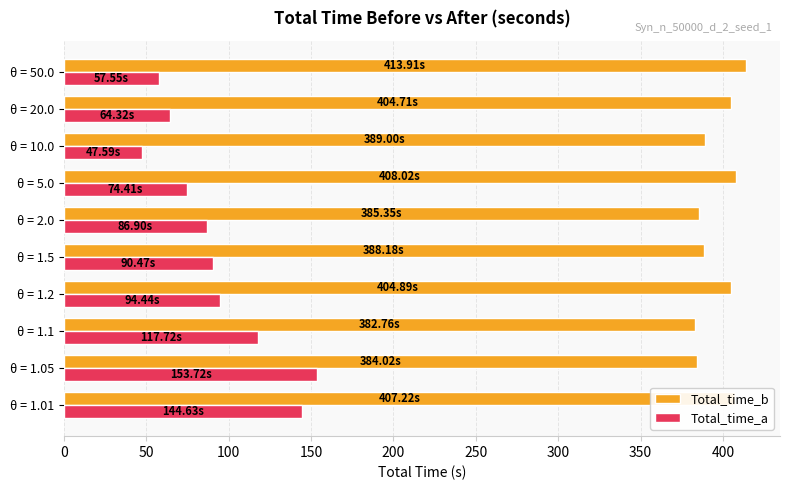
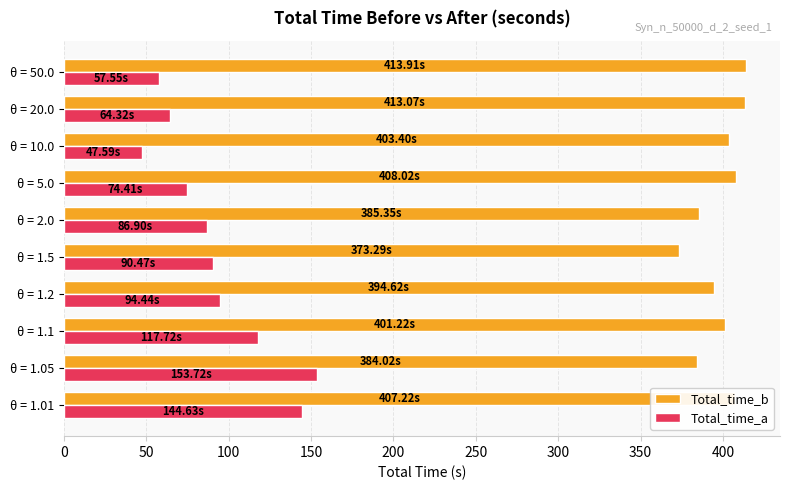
  {
    "Total_time_b": {
      "θ = 50.0": "413.91s",
-     "θ = 20.0": "404.71s",
-     "θ = 10.0": "389.00s",
+     "θ = 20.0": "413.07s",
+     "θ = 10.0": "403.40s",
      "θ = 5.0": "408.02s",
      "θ = 2.0": "385.35s",
-     "θ = 1.5": "388.18s",
-     "θ = 1.2": "404.89s",
-     "θ = 1.1": "382.76s",
+     "θ = 1.5": "373.29s",
+     "θ = 1.2": "394.62s",
+     "θ = 1.1": "401.22s",
      "θ = 1.05": "384.02s"
    },
    "Total_time_a": {
      "θ = 50.0": "57.55s",
      "θ = 20.0": "64.32s",
      "θ = 10.0": "47.59s",
      "θ = 5.0": "74.41s",
      "θ = 2.0": "86.90s",
      "θ = 1.5": "90.47s",
      "θ = 1.2": "94.44s",
      "θ = 1.1": "117.72s",
      "θ = 1.05": "153.72s",
      "θ = 1.01": "144.63s"
    }
  }
